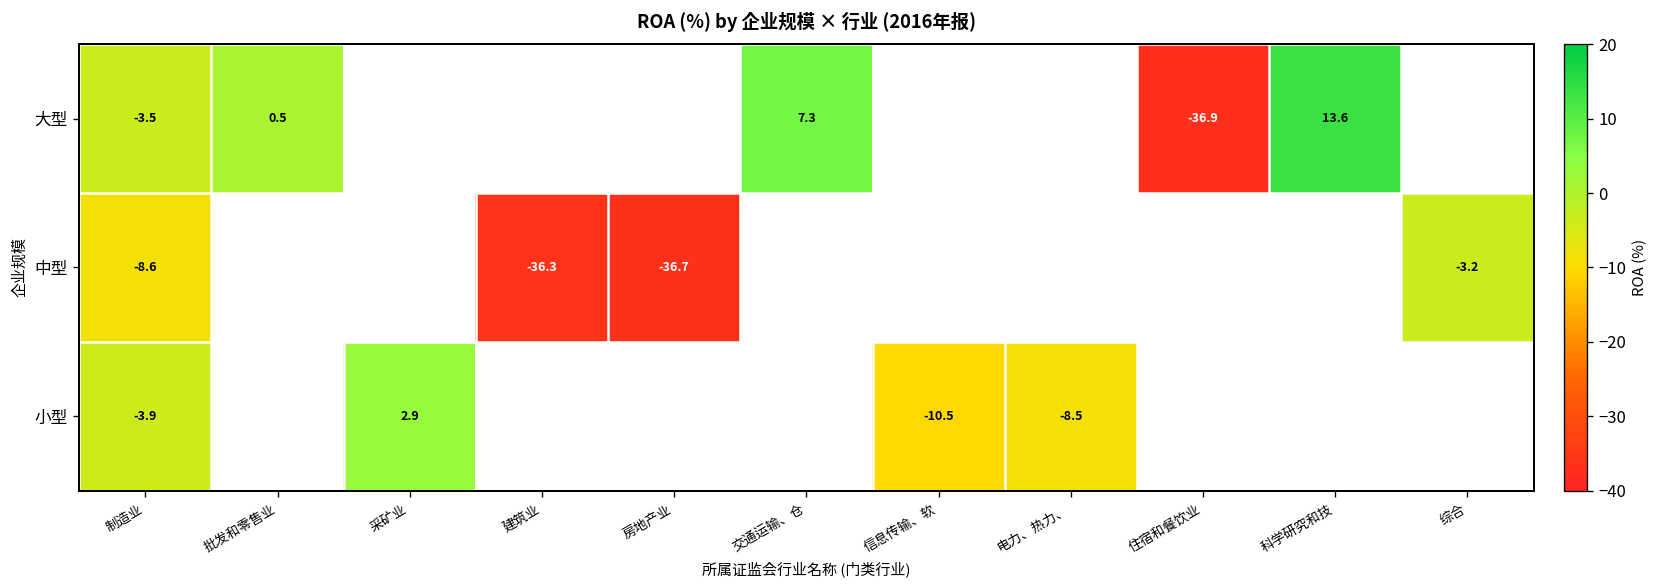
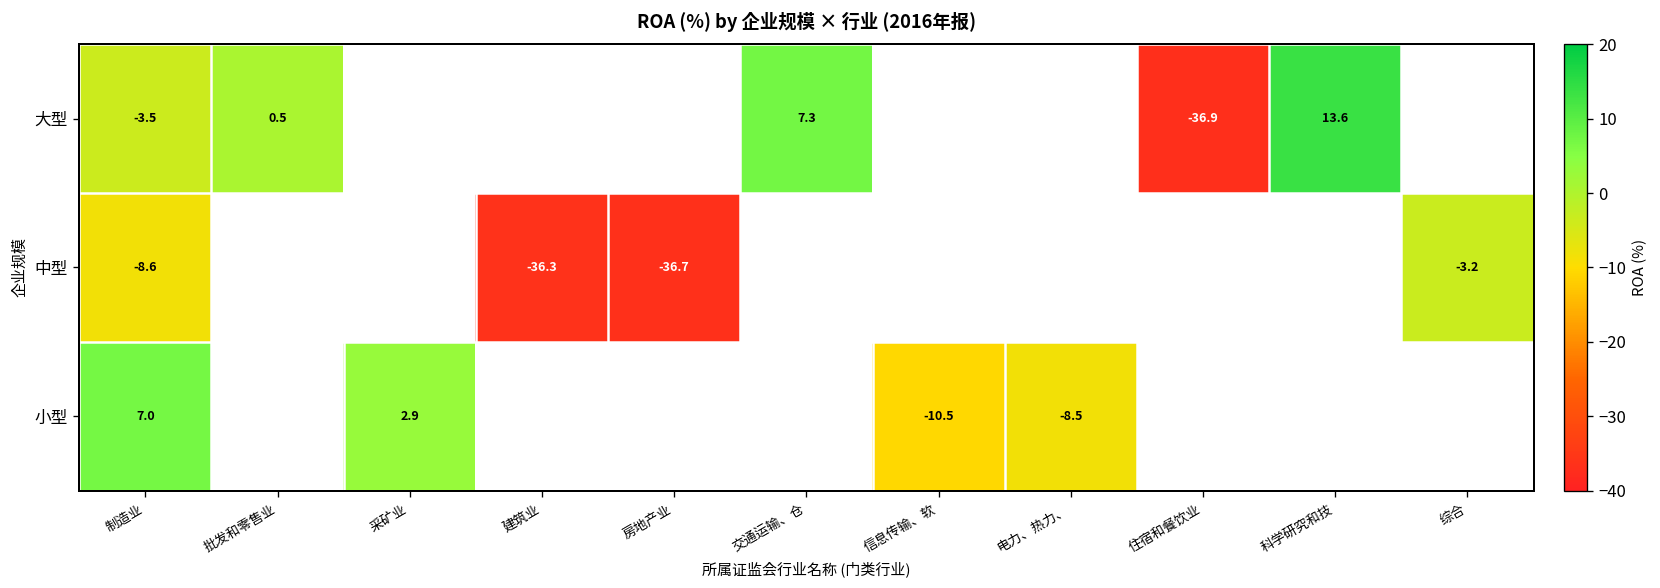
  {
    "大型": {
      "制造业": -3.5,
      "批发和零售业": 0.5,
      "交通运输、仓": 7.3,
      "住宿和餐饮业": -36.9,
      "科学研究和技": 13.6
    },
    "中型": {
      "制造业": -8.6,
      "建筑业": -36.3,
      "房地产业": -36.7,
      "综合": -3.2
    },
    "小型": {
-     "制造业": -3.9,
+     "制造业": 7.0,
      "采矿业": 2.9,
      "信息传输、软": -10.5,
      "电力、热力、": -8.5
    }
  }
